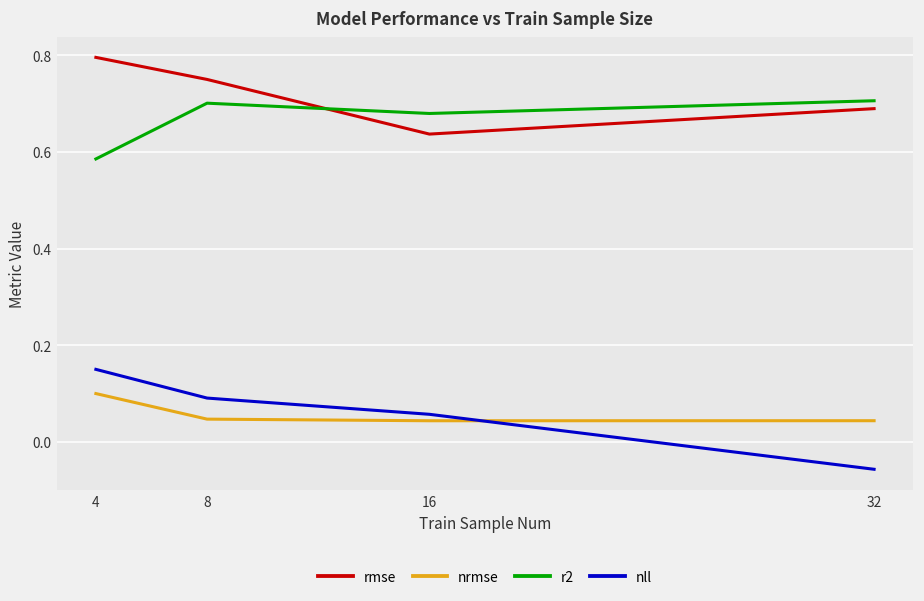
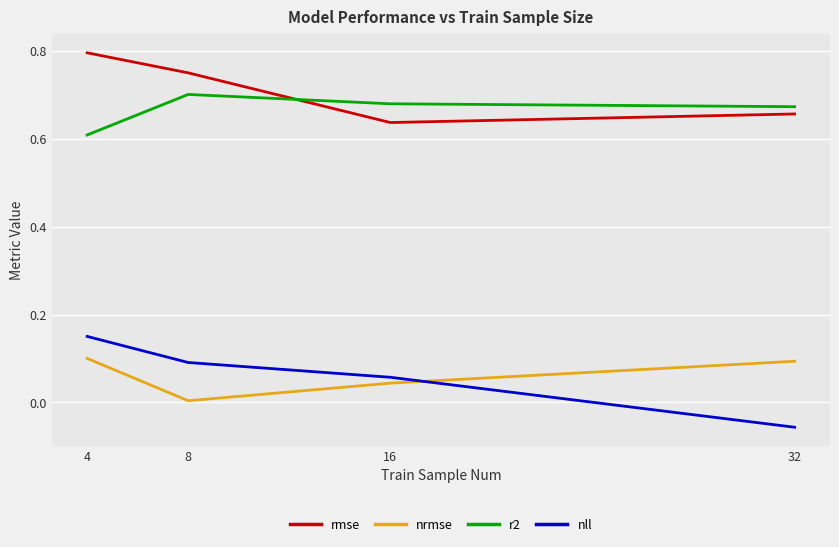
  {
    "rmse": {
      "4": 0.80,
      "8": 0.75,
      "16": 0.64,
-     "32": 0.69
+     "32": 0.66
    },
    "nrmse": {
      "4": 0.10,
-     "8": 0.05,
+     "8": 0.00,
      "16": 0.04,
-     "32": 0.04
+     "32": 0.09
    },
    "r2": {
-     "4": 0.59,
+     "4": 0.61,
      "8": 0.70,
      "16": 0.68,
-     "32": 0.71
+     "32": 0.67
    },
    "nll": {
      "4": 0.15,
      "8": 0.09,
      "16": 0.06,
      "32": -0.06
    }
  }
